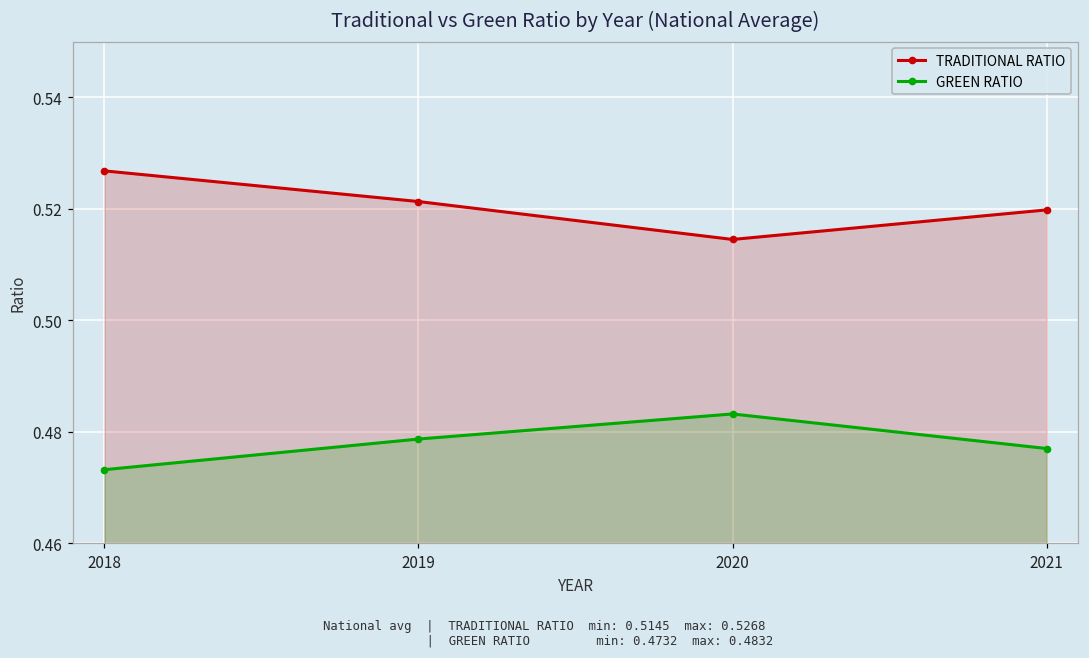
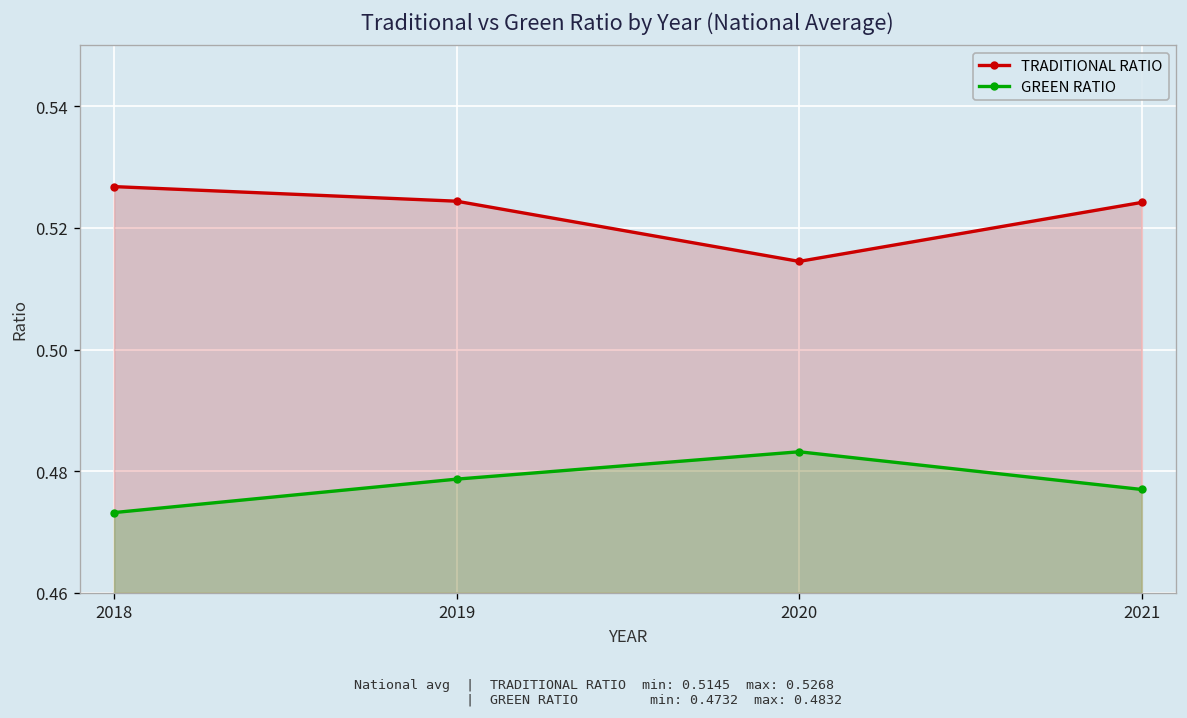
  {
    "TRADITIONAL RATIO": {
      "2018": 0.527,
-     "2019": 0.521,
+     "2019": 0.524,
      "2020": 0.515,
-     "2021": 0.520
+     "2021": 0.524
    },
    "GREEN RATIO": {
      "2018": 0.473,
      "2019": 0.479,
      "2020": 0.483,
      "2021": 0.477
    }
  }
